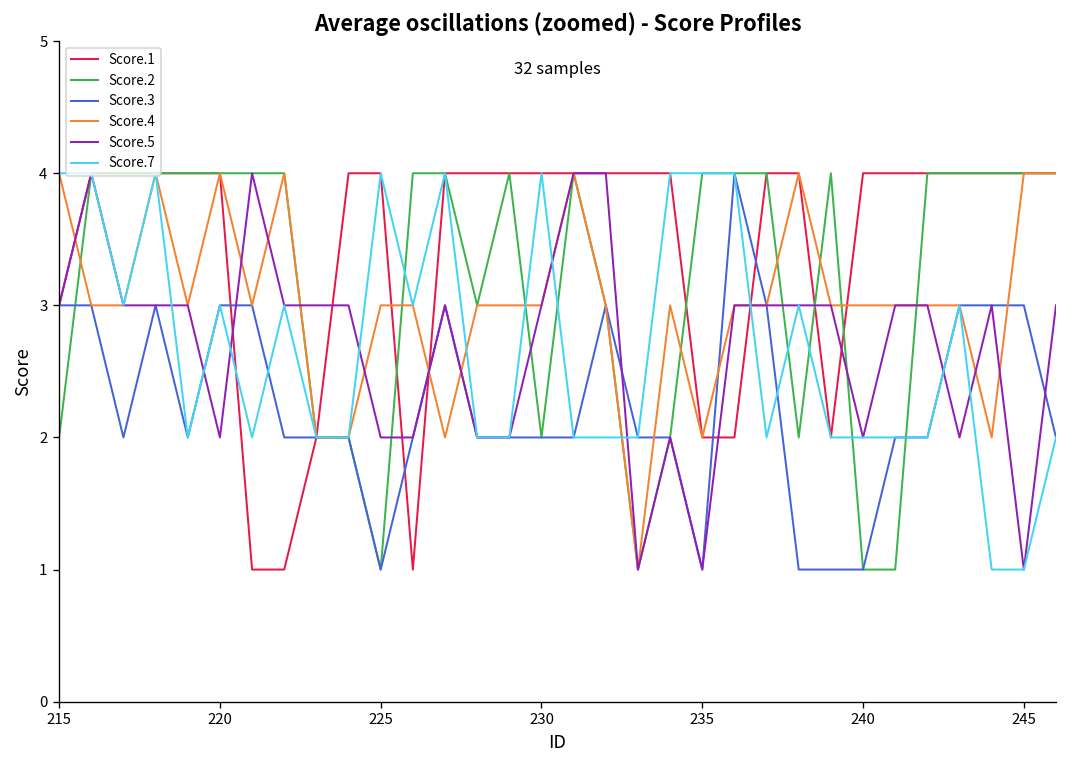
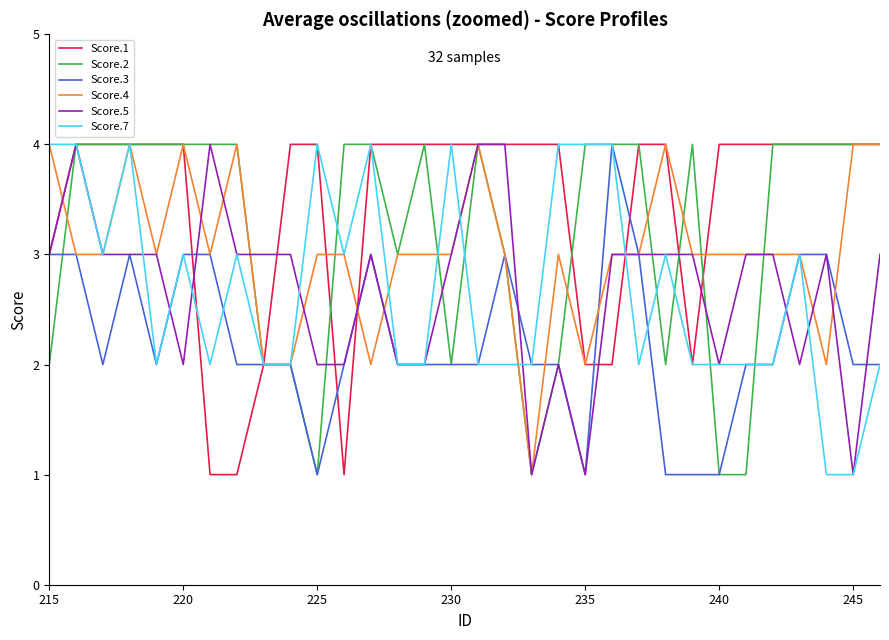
  {
    "Score.1": {
      "240": 4
    },
    "Score.2": {
      "215": 2
    },
    "Score.3": {
-     "245": 3
+     "245": 2
    },
    "Score.4": {
      "225": 3,
      "240": 3
    },
    "Score.5": {
      "220": 2,
      "225": 2
    }
  }
